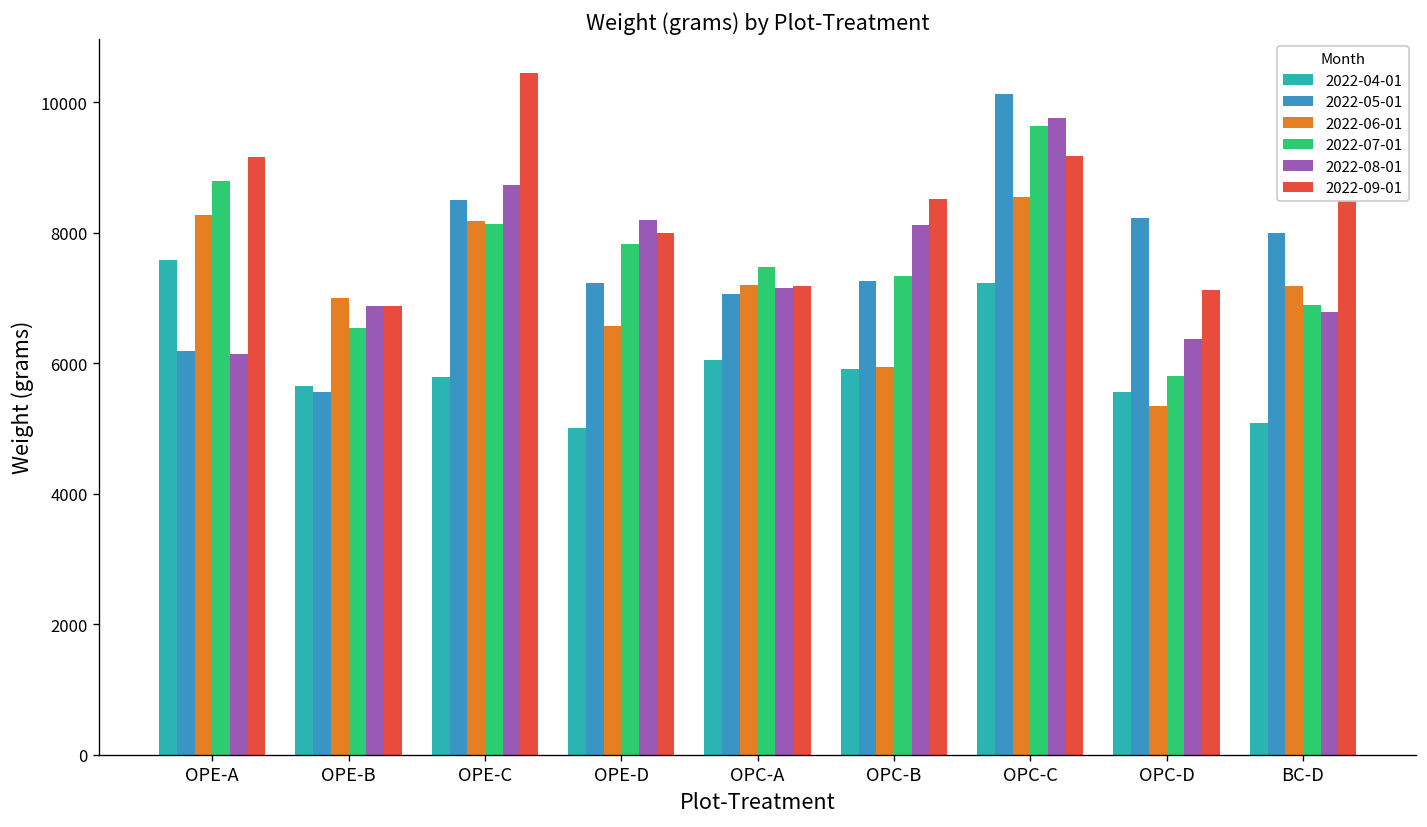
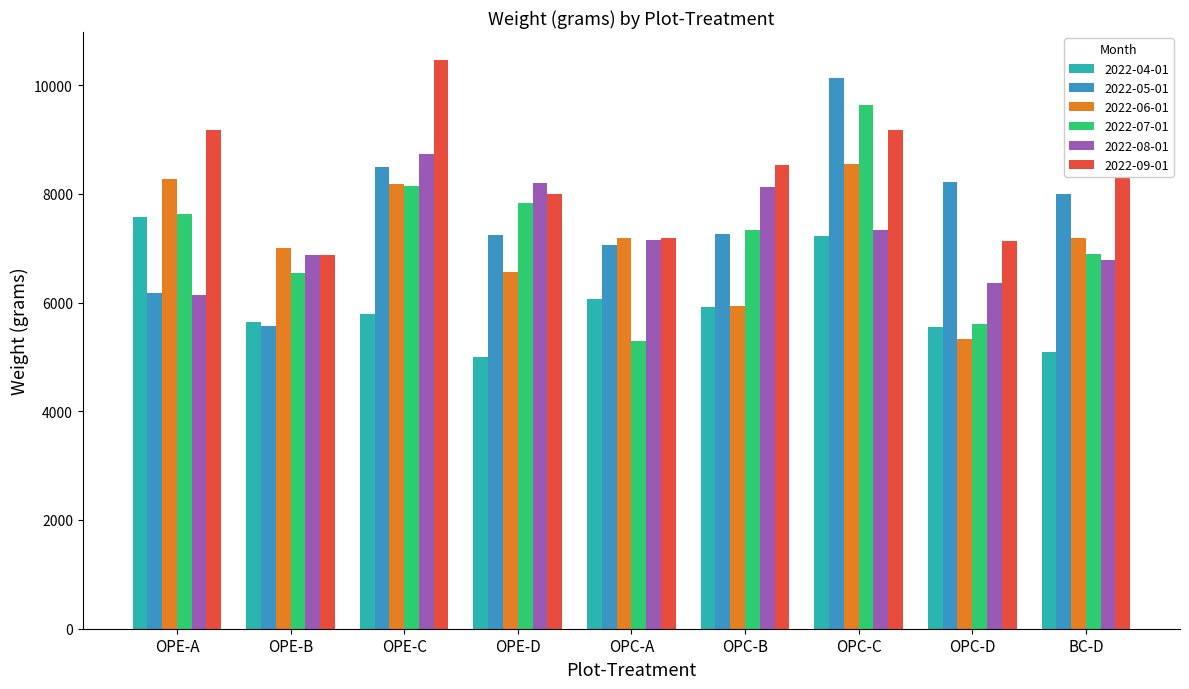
  {
    "2022-07-01": {
-     "OPE-A": 8800,
+     "OPE-A": 7600,
      "OPE-B": 6500,
      "OPE-C": 8100,
      "OPE-D": 7800,
-     "OPC-A": 7500,
+     "OPC-A": 5300,
      "OPC-B": 7300,
      "OPC-C": 9600,
-     "OPC-D": 5800,
+     "OPC-D": 5600,
      "BC-D": 6900
    },
    "2022-08-01": {
      "OPE-A": 6100,
      "OPE-B": 6900,
      "OPE-C": 8700,
      "OPE-D": 8200,
      "OPC-A": 7100,
      "OPC-B": 8100,
-     "OPC-C": 9800,
+     "OPC-C": 7300,
      "OPC-D": 6400,
      "BC-D": 6800
    }
  }
